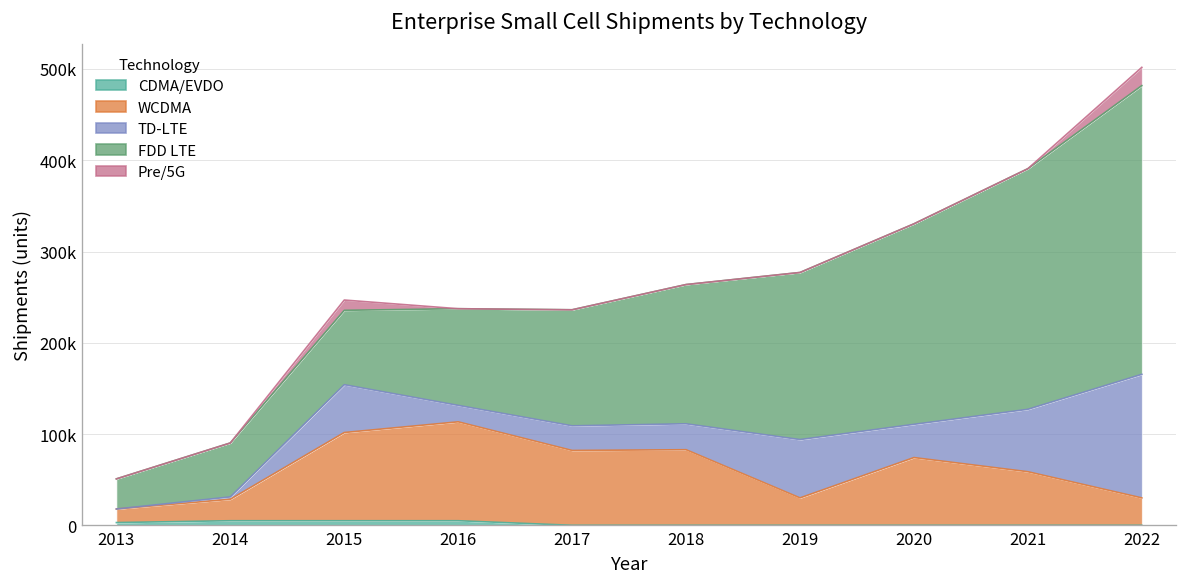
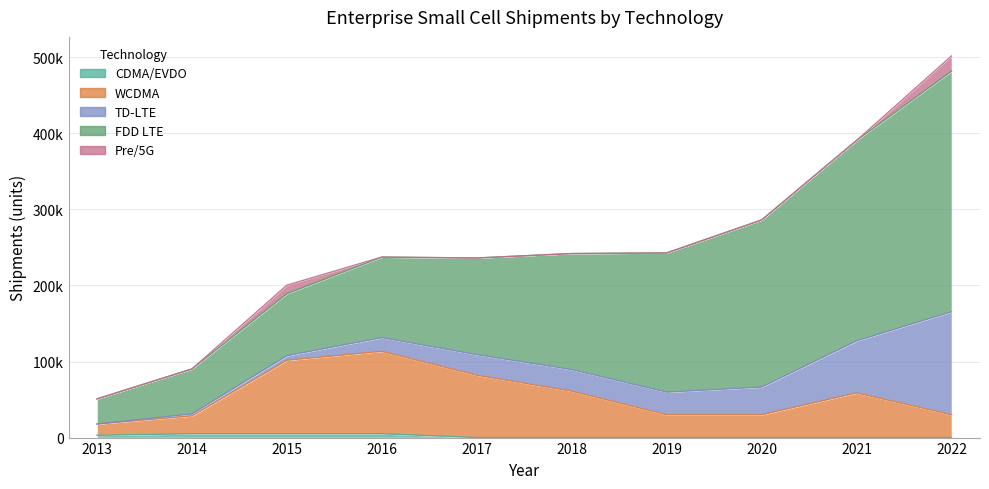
  {
    "WCDMA": {
      "2015": 100000,
      "2016": 110000,
      "2017": 80000,
-     "2018": 80000,
+     "2018": 60000,
      "2019": 30000,
-     "2020": 70000,
+     "2020": 30000,
      "2021": 60000,
      "2022": 30000
    },
    "TD-LTE": {
-     "2015": 50000,
+     "2015": 10000,
      "2016": 20000,
      "2017": 30000,
      "2018": 30000,
-     "2019": 60000,
+     "2019": 30000,
      "2020": 40000,
      "2021": 70000,
      "2022": 140000
    },
    "Pre/5G": {
      "2015": 10000,
      "2022": 20000
    }
  }
